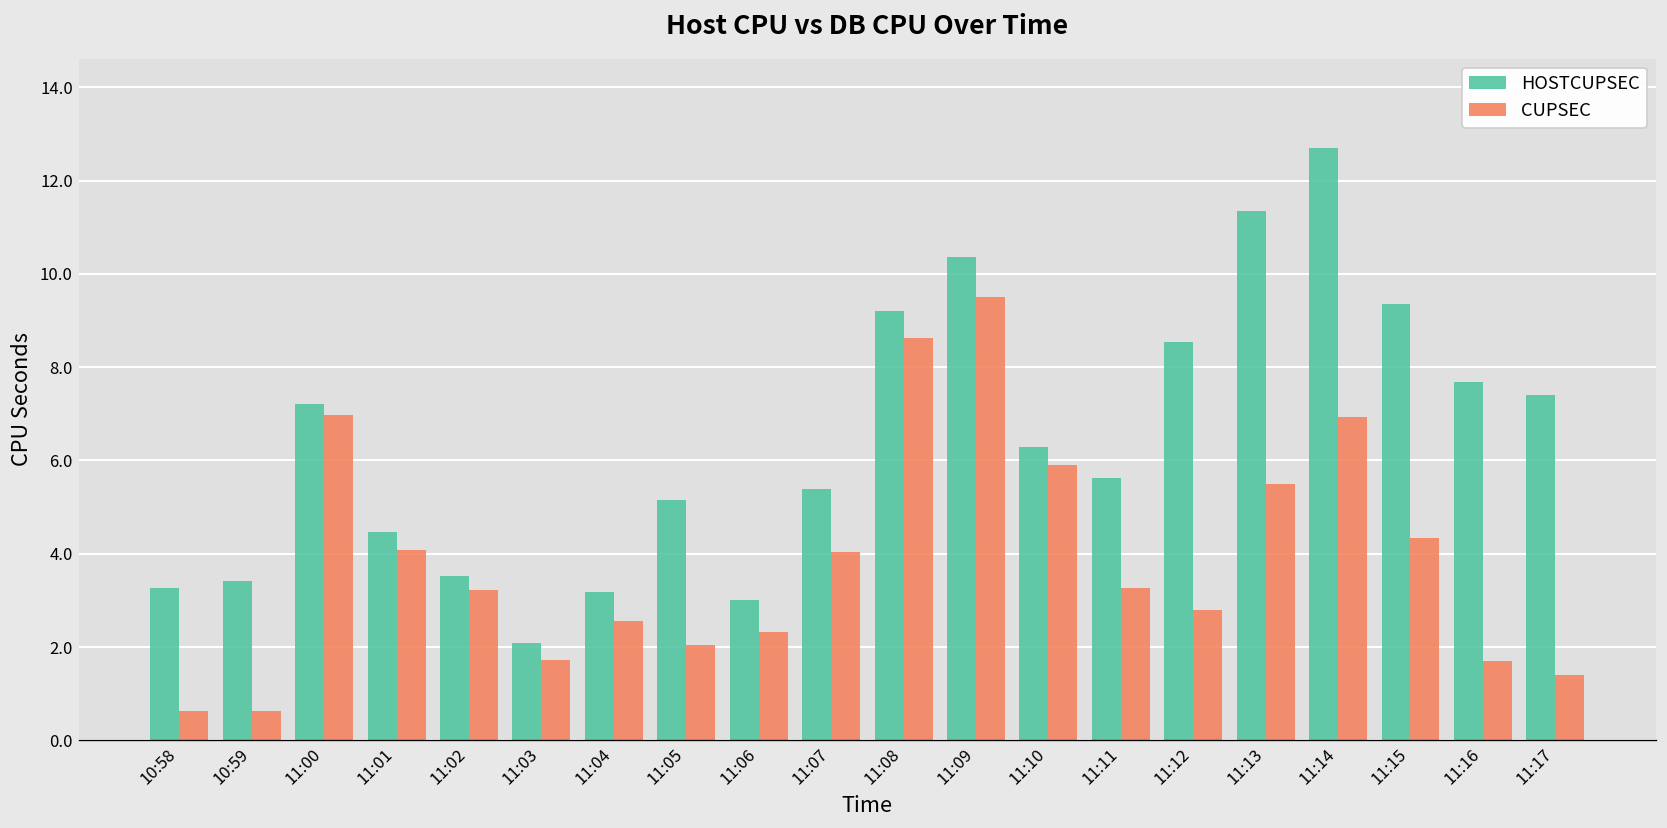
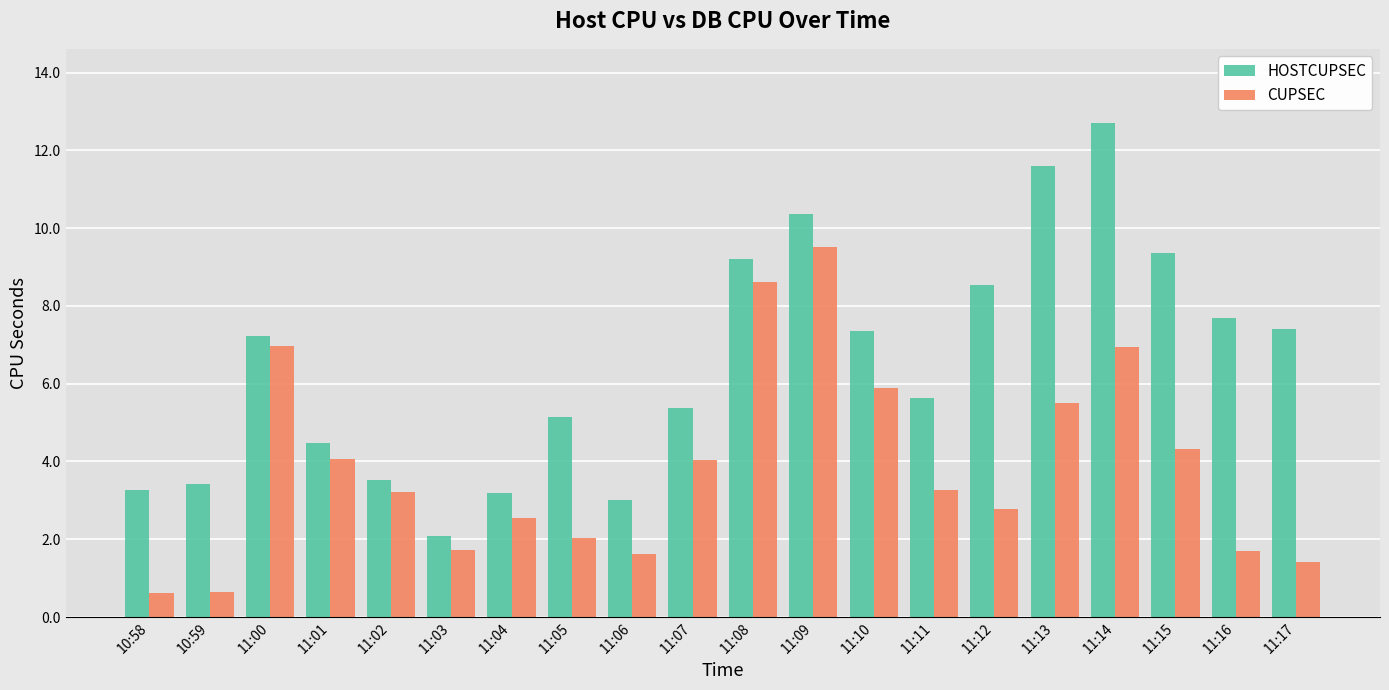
  {
    "HOSTCUPSEC": {
      "10:58": 3.3,
      "10:59": 3.4,
      "11:00": 7.2,
      "11:01": 4.5,
      "11:02": 3.5,
      "11:03": 2.1,
      "11:04": 3.2,
      "11:05": 5.1,
      "11:06": 3.0,
      "11:07": 5.4,
      "11:08": 9.2,
      "11:09": 10.4,
-     "11:10": 6.3,
+     "11:10": 7.3,
      "11:11": 5.6,
      "11:12": 8.5,
-     "11:13": 11.3,
+     "11:13": 11.6,
      "11:14": 12.7,
      "11:15": 9.4,
      "11:16": 7.7,
      "11:17": 7.4
    },
    "CUPSEC": {
      "10:58": 0.6,
      "10:59": 0.6,
      "11:00": 7.0,
      "11:01": 4.1,
      "11:02": 3.2,
      "11:03": 1.7,
      "11:04": 2.6,
      "11:05": 2.0,
-     "11:06": 2.3,
+     "11:06": 1.6,
      "11:07": 4.0,
      "11:08": 8.6,
      "11:09": 9.5,
      "11:10": 5.9,
      "11:11": 3.3,
      "11:12": 2.8,
      "11:13": 5.5,
      "11:14": 6.9,
      "11:15": 4.3,
      "11:16": 1.7,
      "11:17": 1.4
    }
  }
